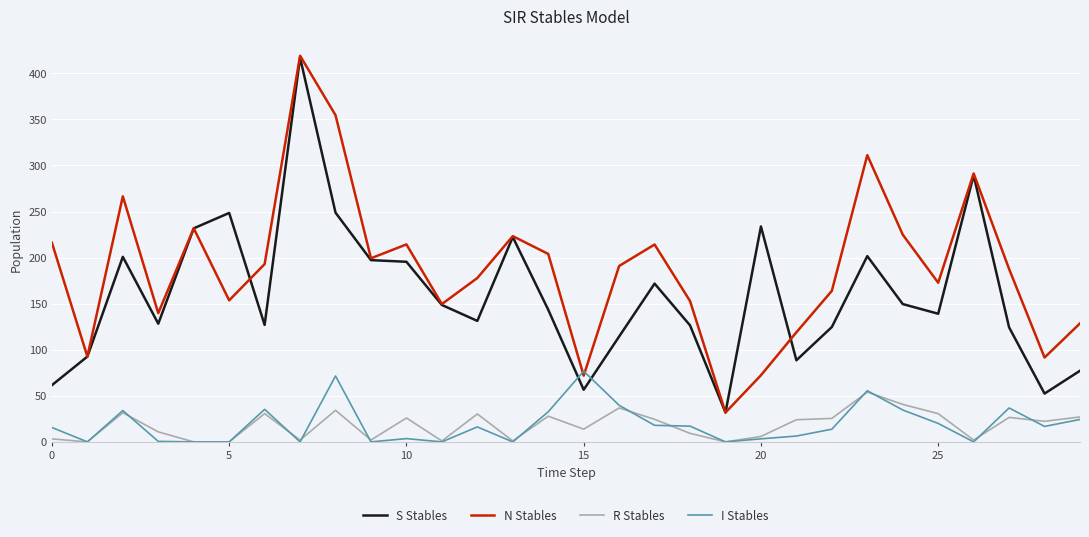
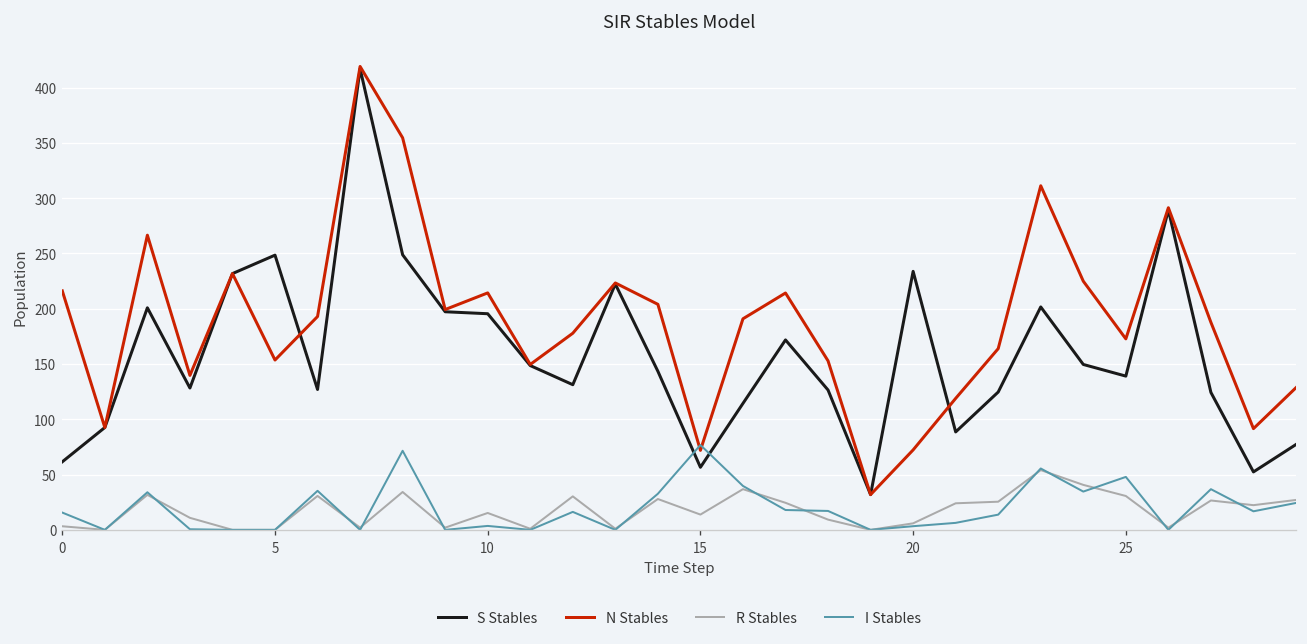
  {
    "S Stables": {
      "0": 60,
      "5": 250,
      "10": 200,
      "15": 60,
      "20": 230,
      "25": 140
    },
    "N Stables": {
      "0": 220,
      "5": 150,
      "10": 210,
      "15": 70,
      "20": 70,
      "25": 170
    },
    "R Stables": {
      "0": 0,
-     "10": 30,
+     "10": 20,
      "15": 10,
      "25": 30
    },
    "I Stables": {
      "0": 20,
      "10": 0,
      "15": 80,
-     "25": 20
+     "25": 50
    }
  }
